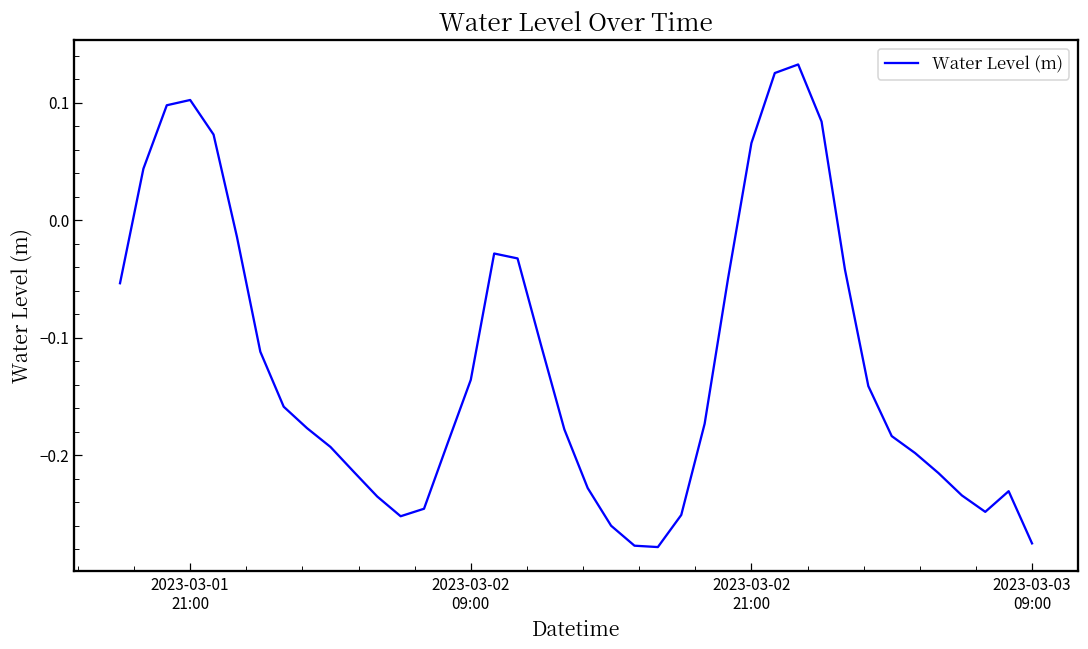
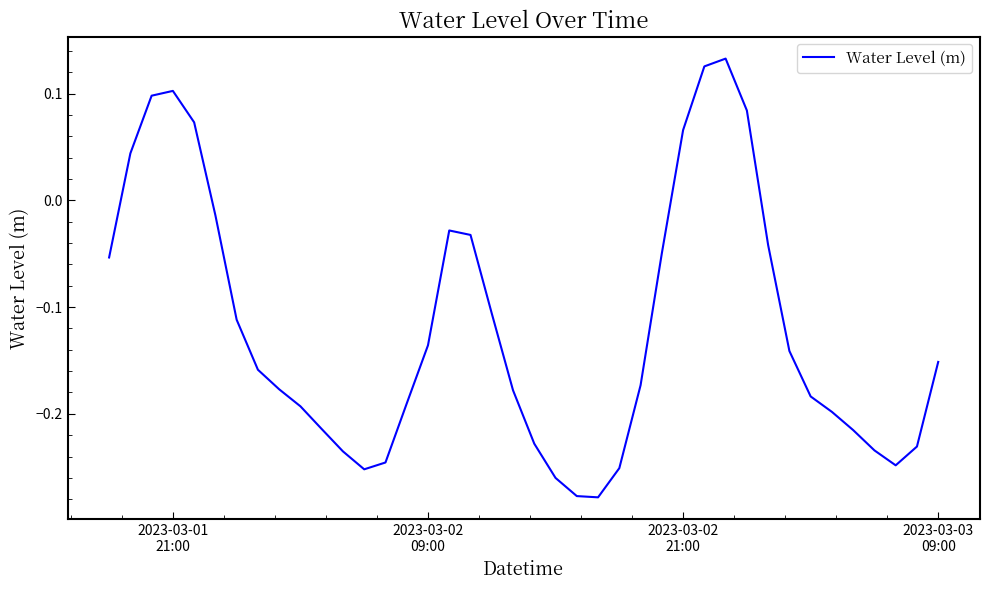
  {
    "2023-03-01 21:00": 0.102,
    "2023-03-02 09:00": -0.136,
    "2023-03-02 21:00": 0.066,
-   "2023-03-03 09:00": -0.275
+   "2023-03-03 09:00": -0.151
  }
